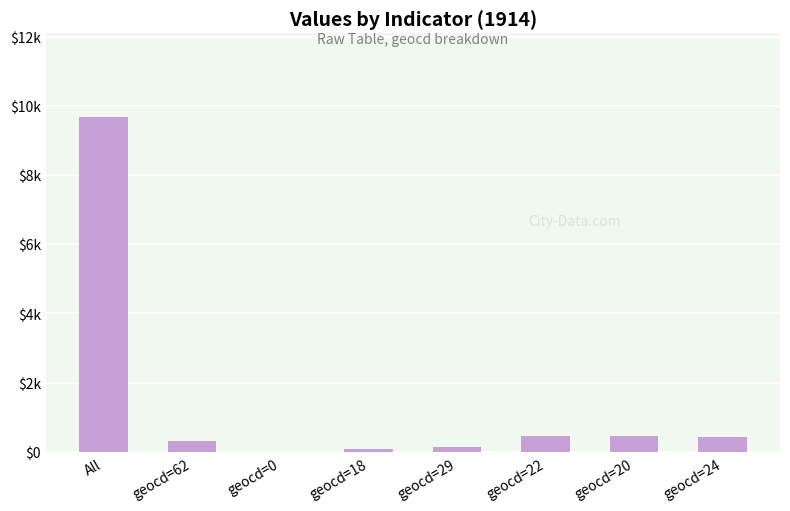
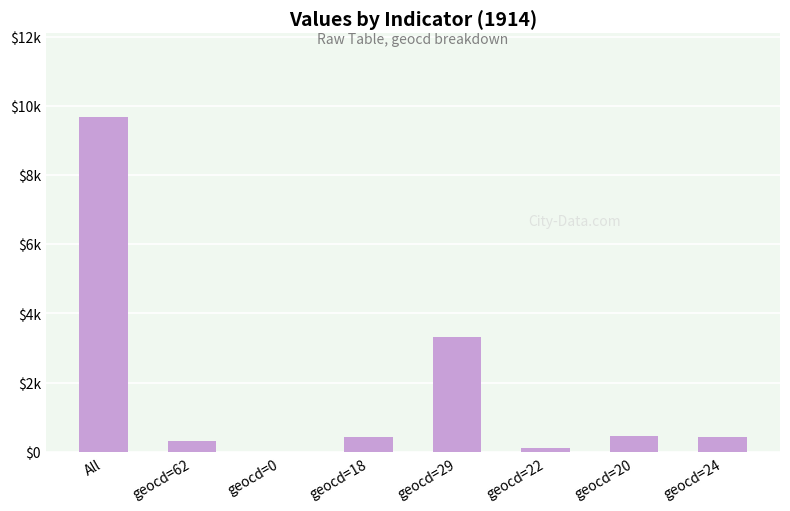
  {
    "All": "$9700",
    "geocd=62": "$300",
    "geocd=0": "$0",
-   "geocd=18": "$100",
-   "geocd=29": "$200",
-   "geocd=22": "$400",
+   "geocd=18": "$400",
+   "geocd=29": "$3300",
+   "geocd=22": "$100",
    "geocd=20": "$400",
    "geocd=24": "$400"
  }
